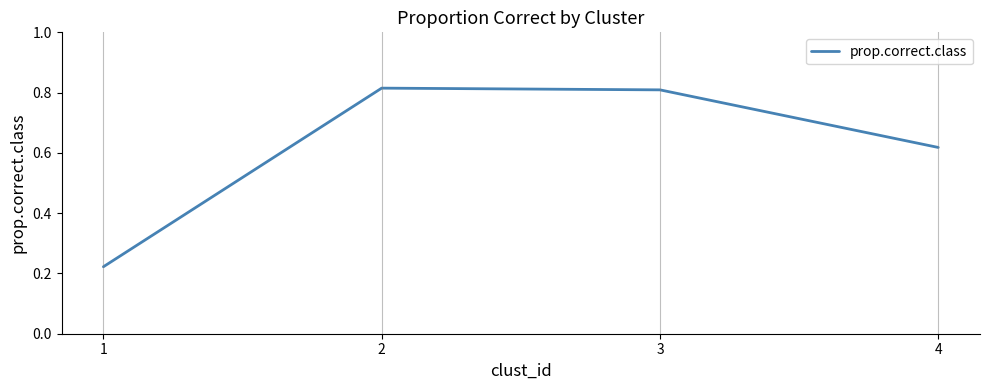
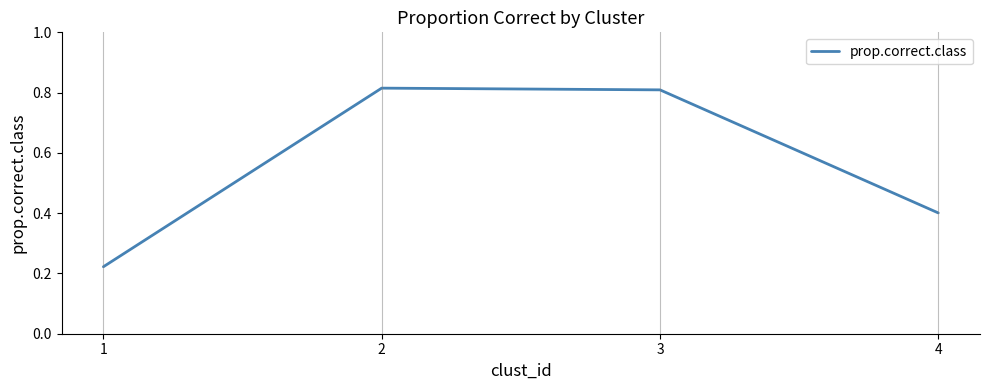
  {
    "1": 0.22,
    "2": 0.81,
    "3": 0.81,
-   "4": 0.62
+   "4": 0.40
  }
